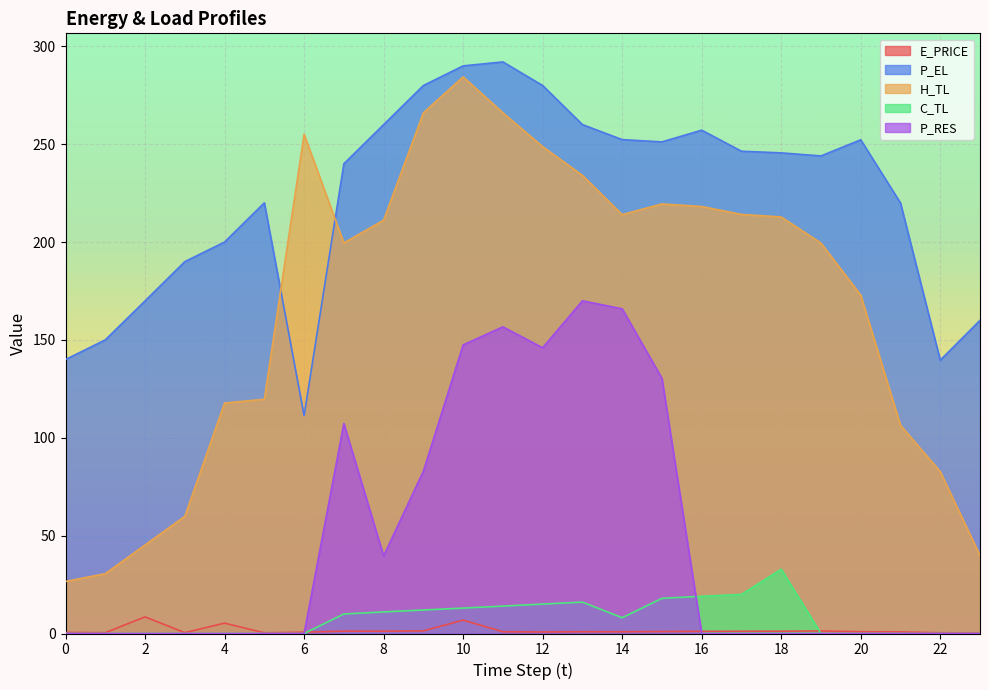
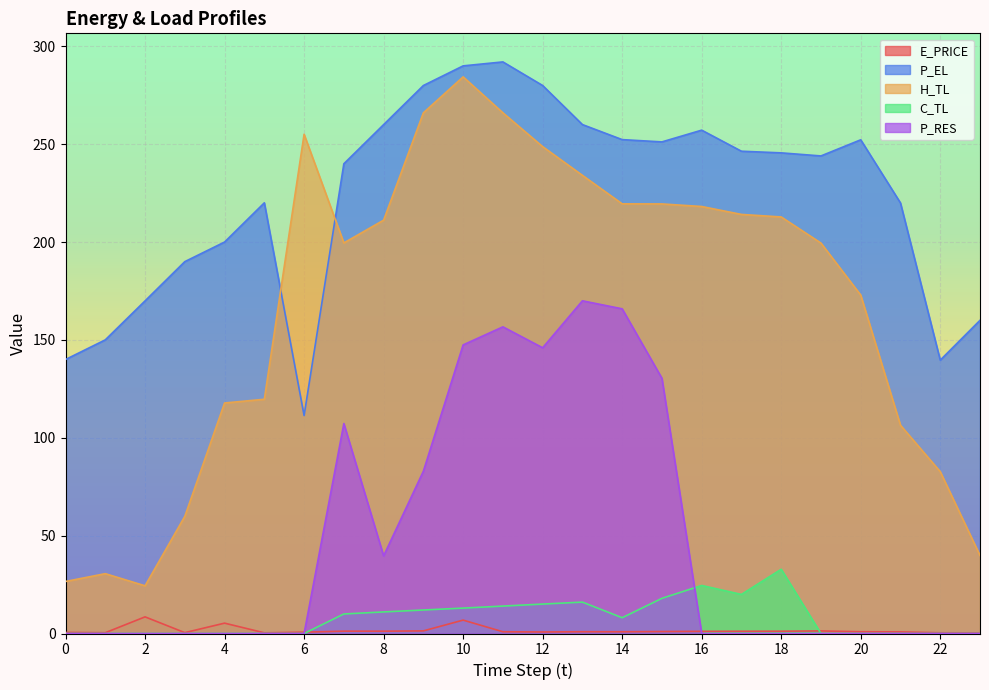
  {
    "E_PRICE": {
      "2": 9,
      "4": 5,
      "8": 1,
      "10": 7,
      "12": 1,
      "14": 1
    },
    "P_EL": {
      "0": 140,
      "2": 170,
      "4": 200,
      "6": 111,
      "8": 260,
      "10": 290,
      "12": 280,
      "14": 252,
      "16": 257,
      "18": 246,
      "20": 252,
      "22": 140
    },
    "H_TL": {
      "0": 27,
-     "2": 45,
+     "2": 24,
      "4": 118,
      "6": 255,
      "8": 211,
      "10": 284,
      "12": 249,
-     "14": 214,
+     "14": 220,
      "16": 218,
      "18": 213,
      "20": 173,
      "22": 83
    },
    "C_TL": {
      "8": 11,
      "10": 13,
      "12": 15,
      "14": 8,
-     "16": 19,
+     "16": 25,
      "18": 33
    },
    "P_RES": {
      "8": 40,
      "10": 147,
      "12": 146,
      "14": 166
    }
  }
